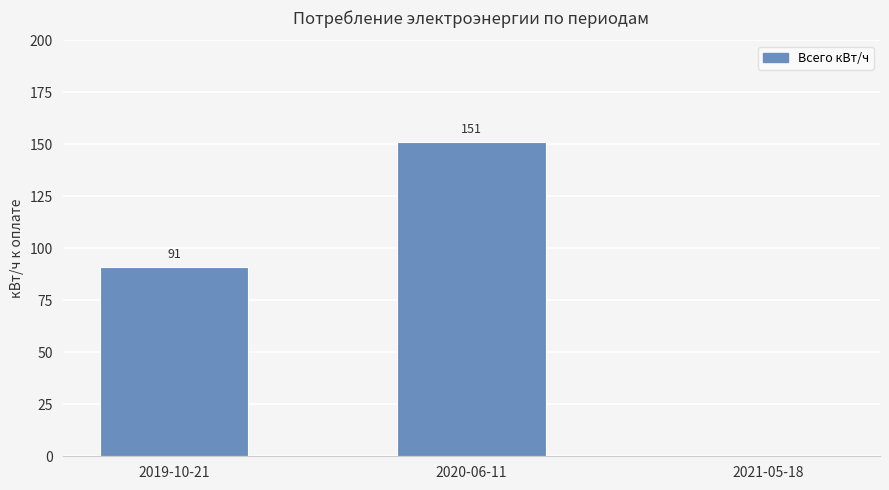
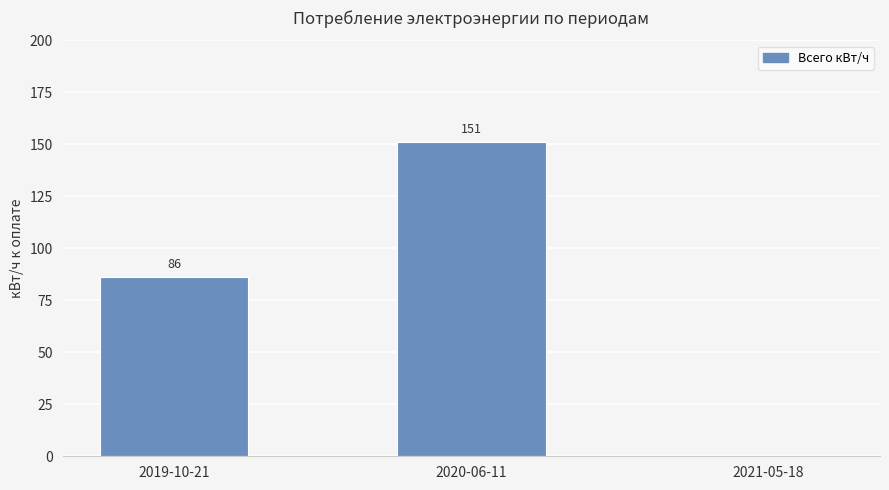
  {
-   "2019-10-21": 91,
+   "2019-10-21": 86,
    "2020-06-11": 151
  }
